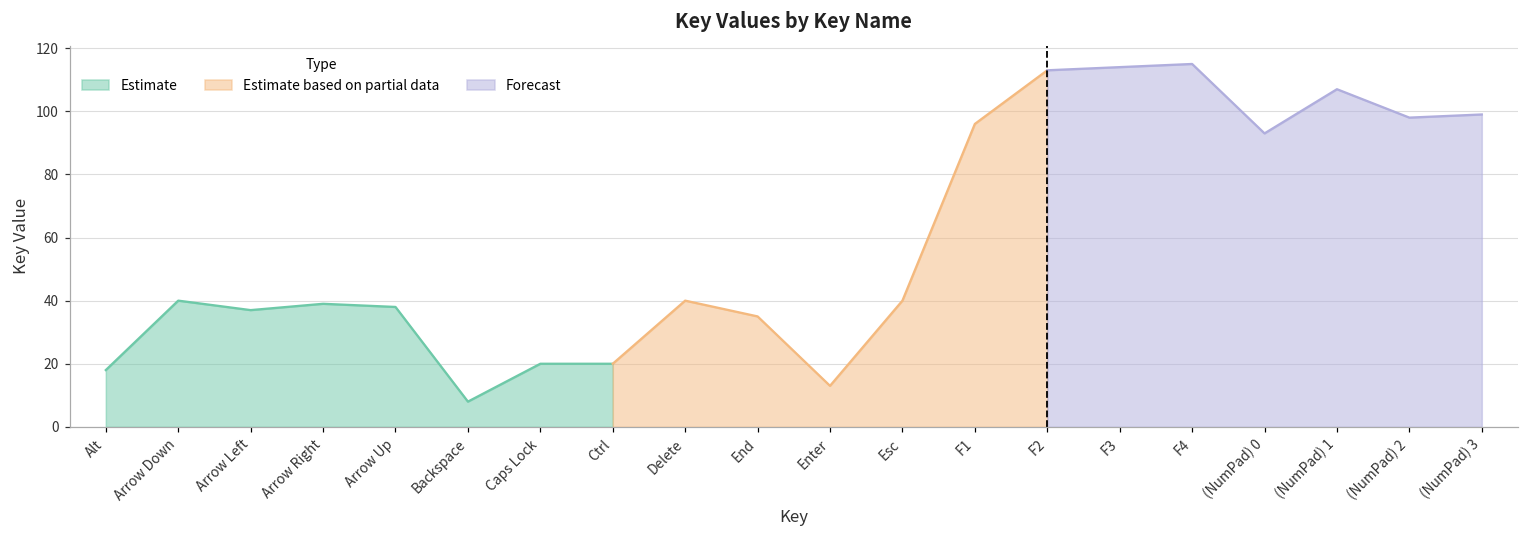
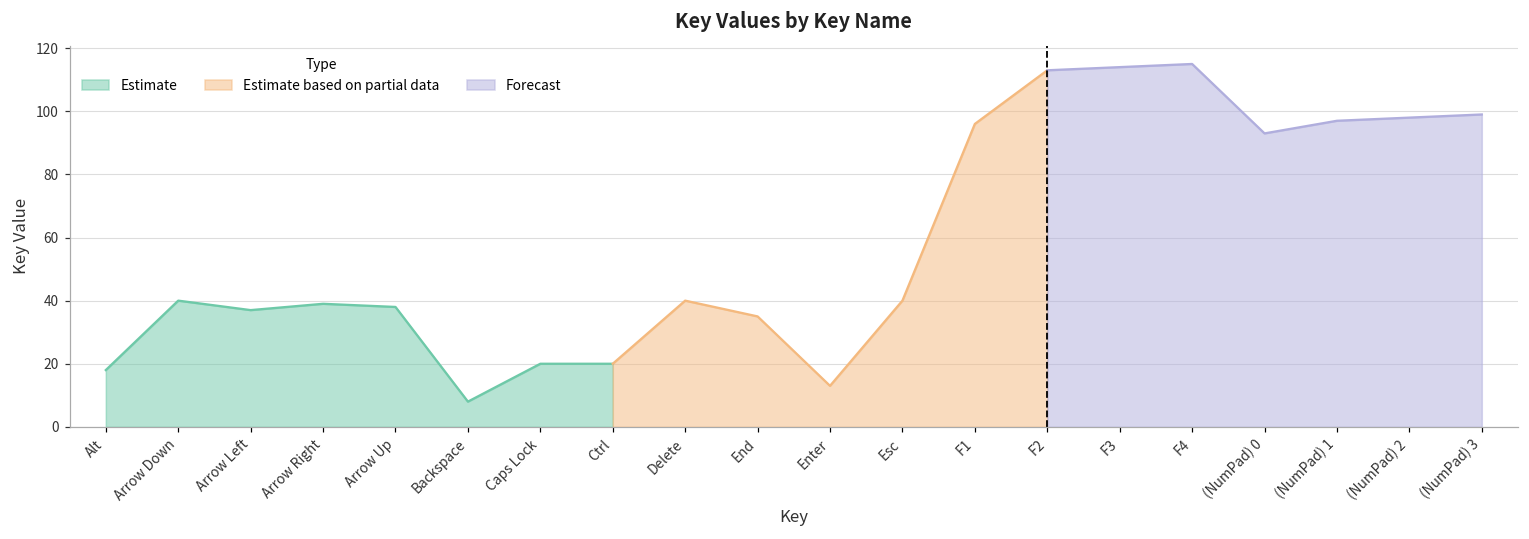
  {
    "Estimate": {
      "Alt": 18,
      "Arrow Down": 40,
      "Arrow Left": 37,
      "Arrow Right": 39,
      "Arrow Up": 38,
      "Backspace": 8,
      "Caps Lock": 20
    },
    "Estimate based on partial data": {
      "Delete": 40,
      "End": 35,
      "Enter": 13,
      "Esc": 40,
      "F1": 96
    },
    "Forecast": {
      "F3": 114,
      "F4": 115,
      "(NumPad) 0": 93,
-     "(NumPad) 1": 107,
+     "(NumPad) 1": 97,
      "(NumPad) 2": 98,
      "(NumPad) 3": 99
    }
  }
